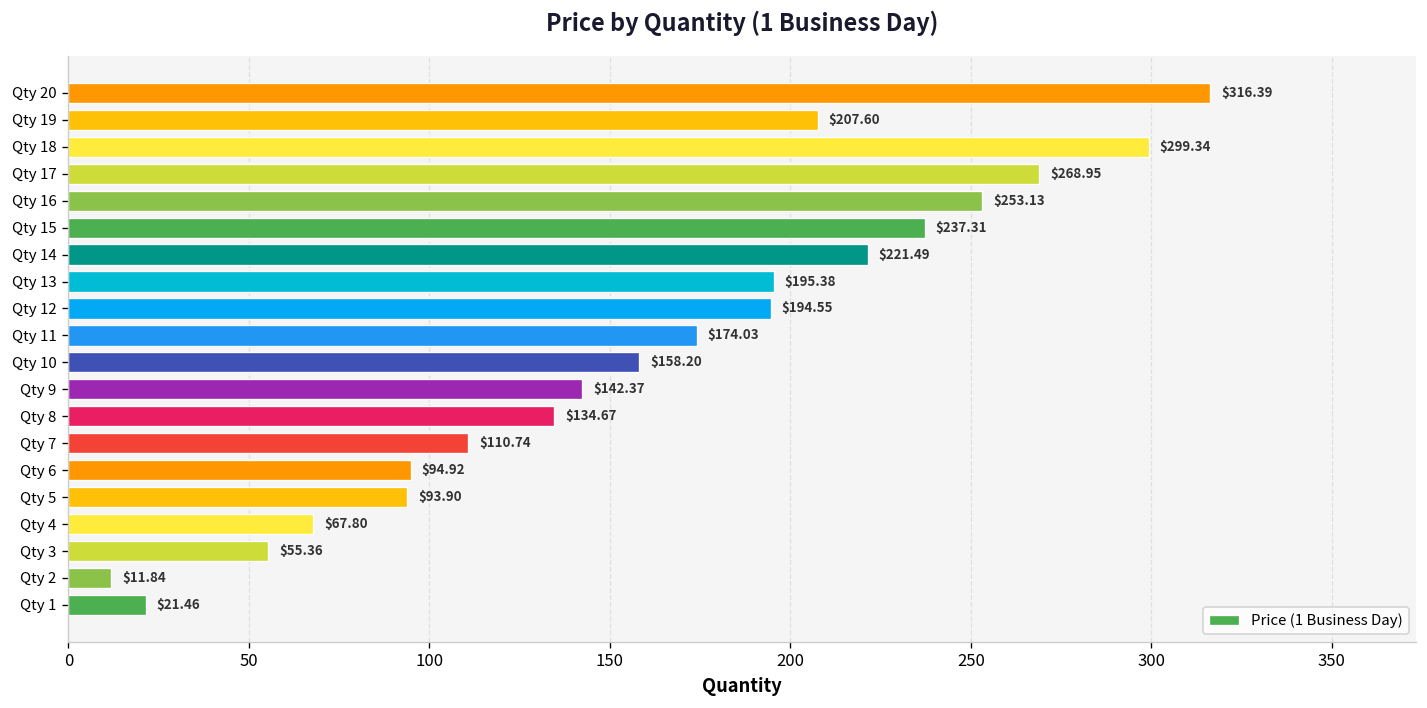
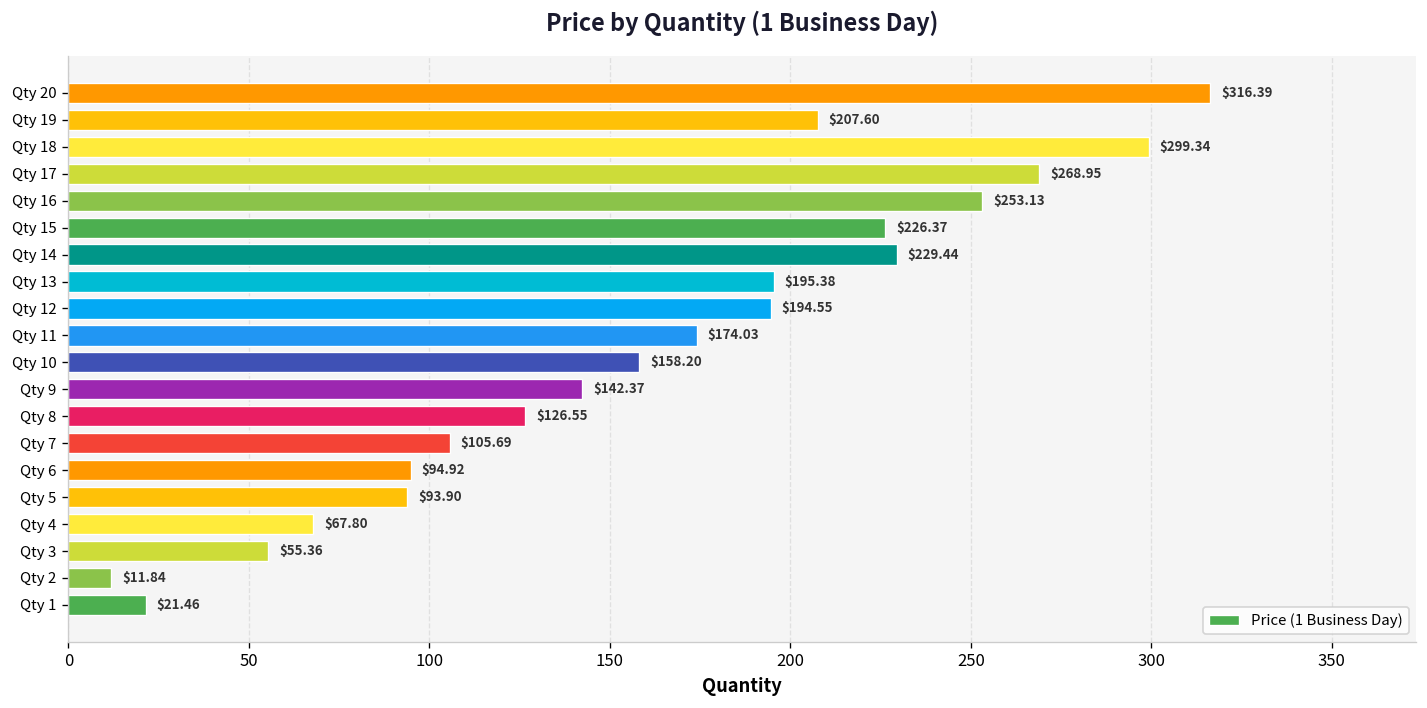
  {
    "Qty 20": "$316.39",
    "Qty 19": "$207.60",
    "Qty 18": "$299.34",
    "Qty 17": "$268.95",
    "Qty 16": "$253.13",
-   "Qty 15": "$237.31",
-   "Qty 14": "$221.49",
+   "Qty 15": "$226.37",
+   "Qty 14": "$229.44",
    "Qty 13": "$195.38",
    "Qty 12": "$194.55",
    "Qty 11": "$174.03",
    "Qty 10": "$158.20",
    "Qty 9": "$142.37",
-   "Qty 8": "$134.67",
-   "Qty 7": "$110.74",
+   "Qty 8": "$126.55",
+   "Qty 7": "$105.69",
    "Qty 6": "$94.92",
    "Qty 5": "$93.90",
    "Qty 4": "$67.80",
    "Qty 3": "$55.36",
    "Qty 2": "$11.84",
    "Qty 1": "$21.46"
  }
